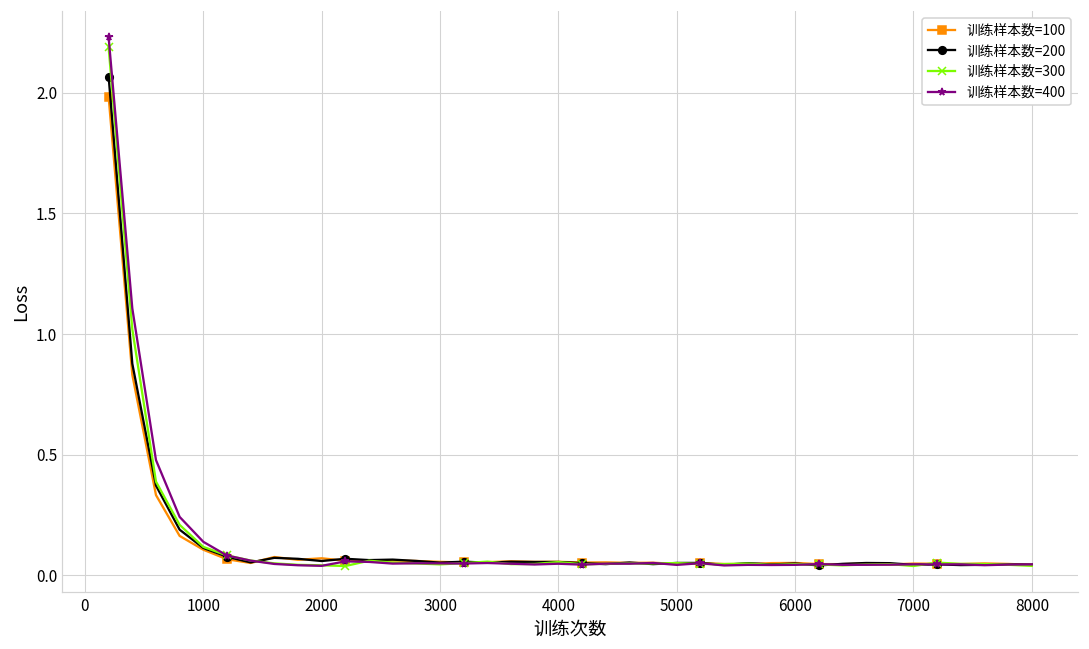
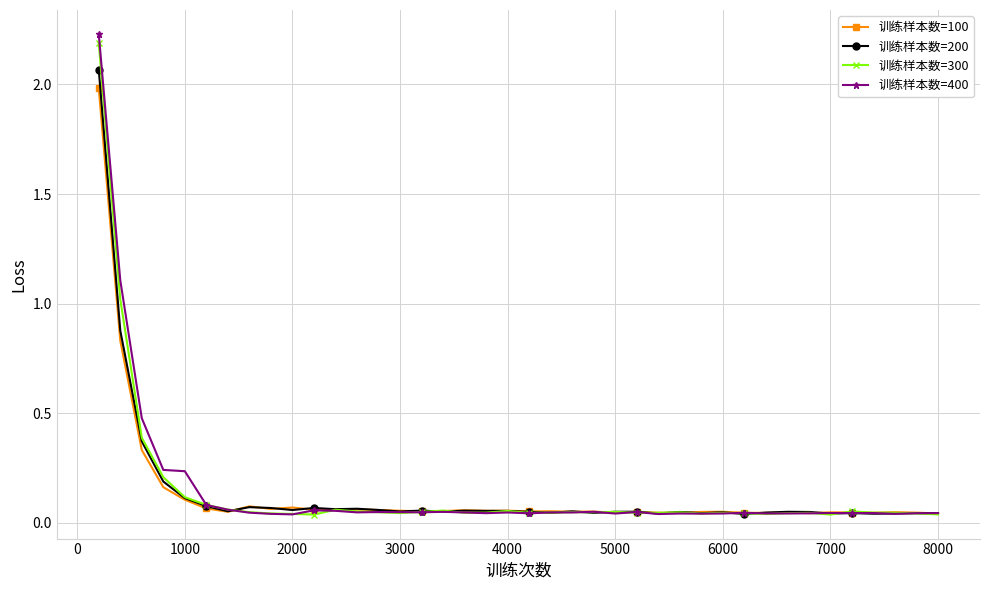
  {
    "训练样本数=400": {
-     "1000": 0.14
+     "1000": 0.24
    }
  }
